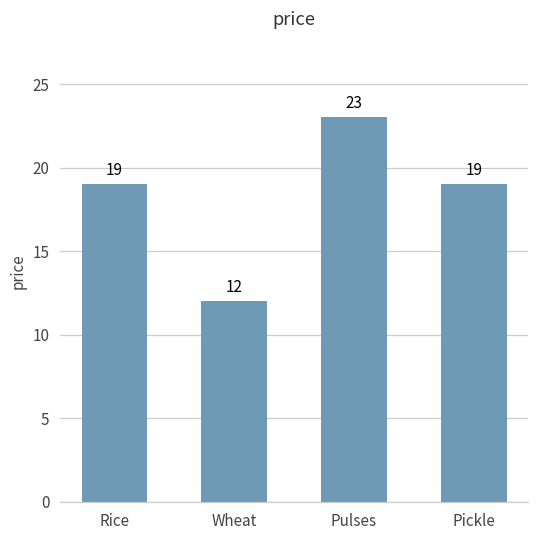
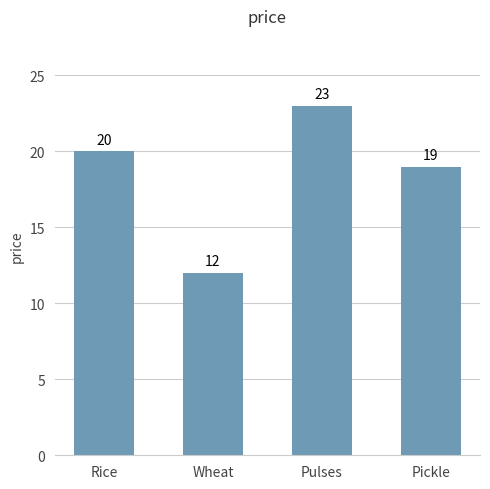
  {
-   "Rice": 19,
+   "Rice": 20,
    "Wheat": 12,
    "Pulses": 23,
    "Pickle": 19
  }
